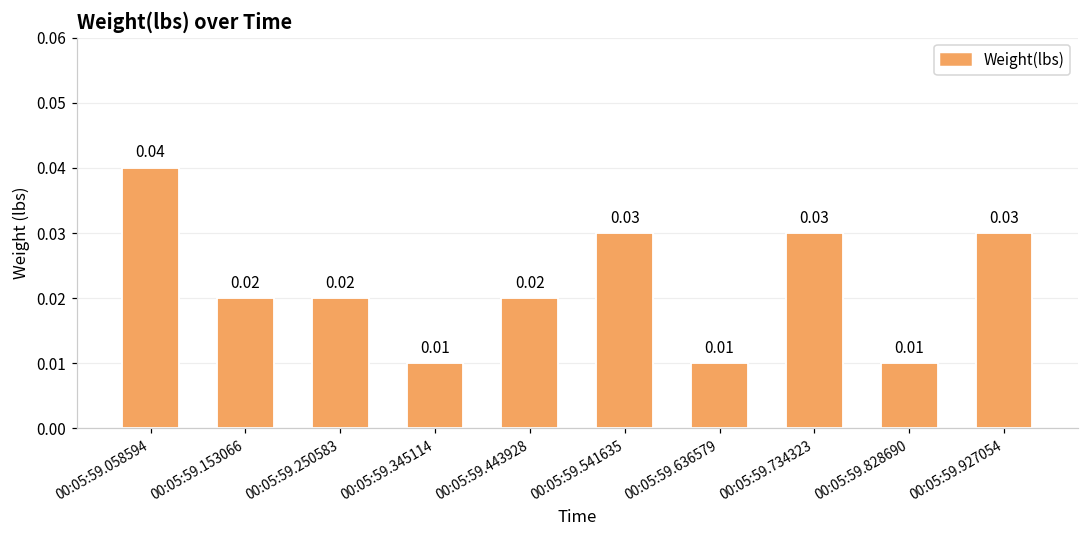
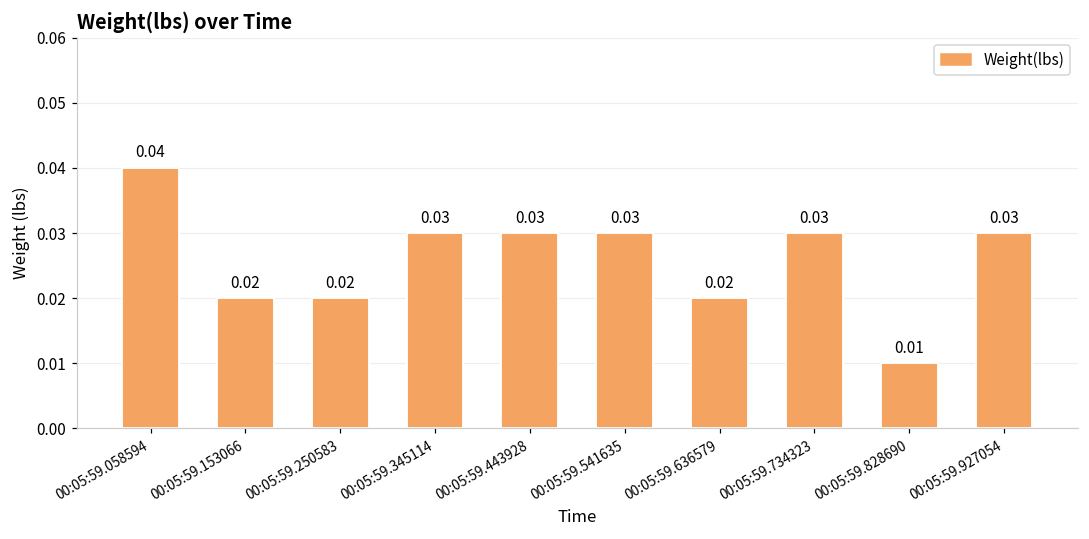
  {
    "00:05:59.058594": 0.04,
    "00:05:59.153066": 0.02,
    "00:05:59.250583": 0.02,
-   "00:05:59.345114": 0.01,
-   "00:05:59.443928": 0.02,
+   "00:05:59.345114": 0.03,
+   "00:05:59.443928": 0.03,
    "00:05:59.541635": 0.03,
-   "00:05:59.636579": 0.01,
+   "00:05:59.636579": 0.02,
    "00:05:59.734323": 0.03,
    "00:05:59.828690": 0.01,
    "00:05:59.927054": 0.03
  }
